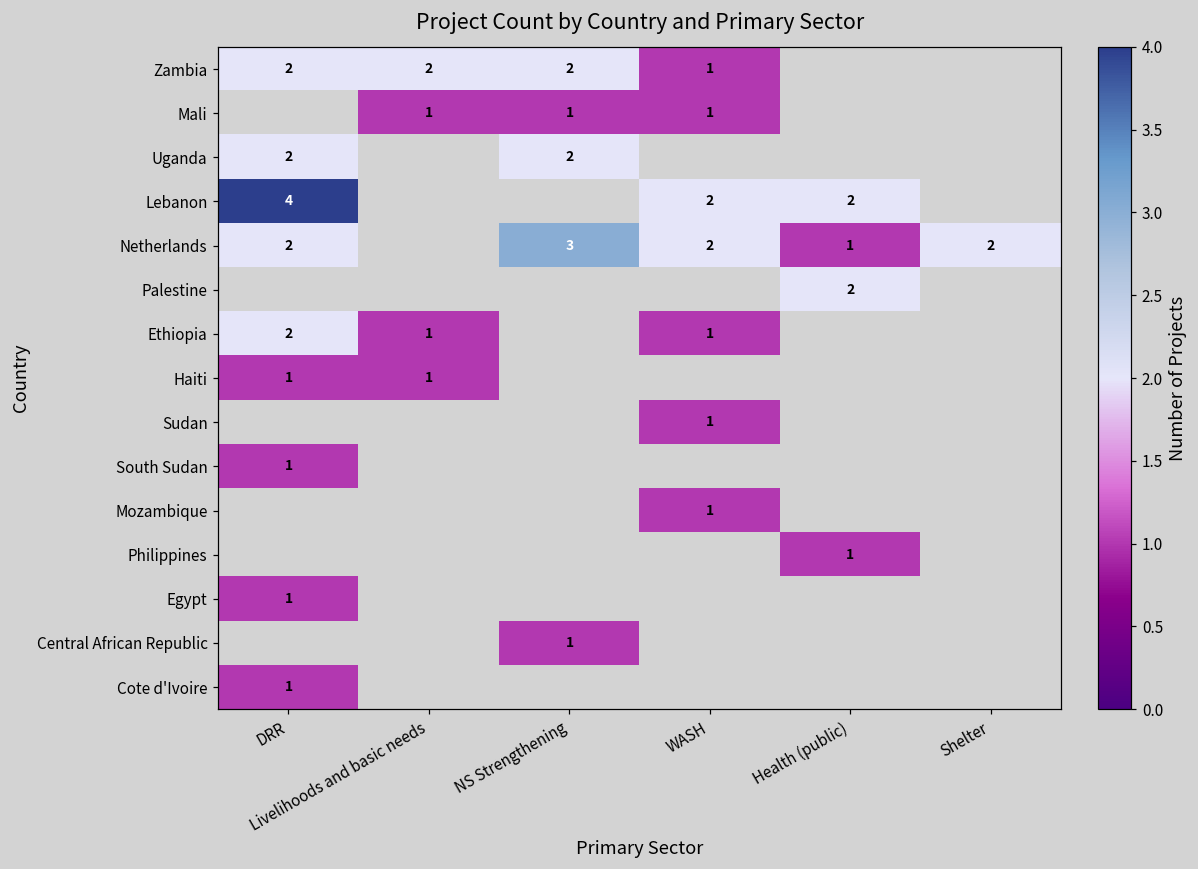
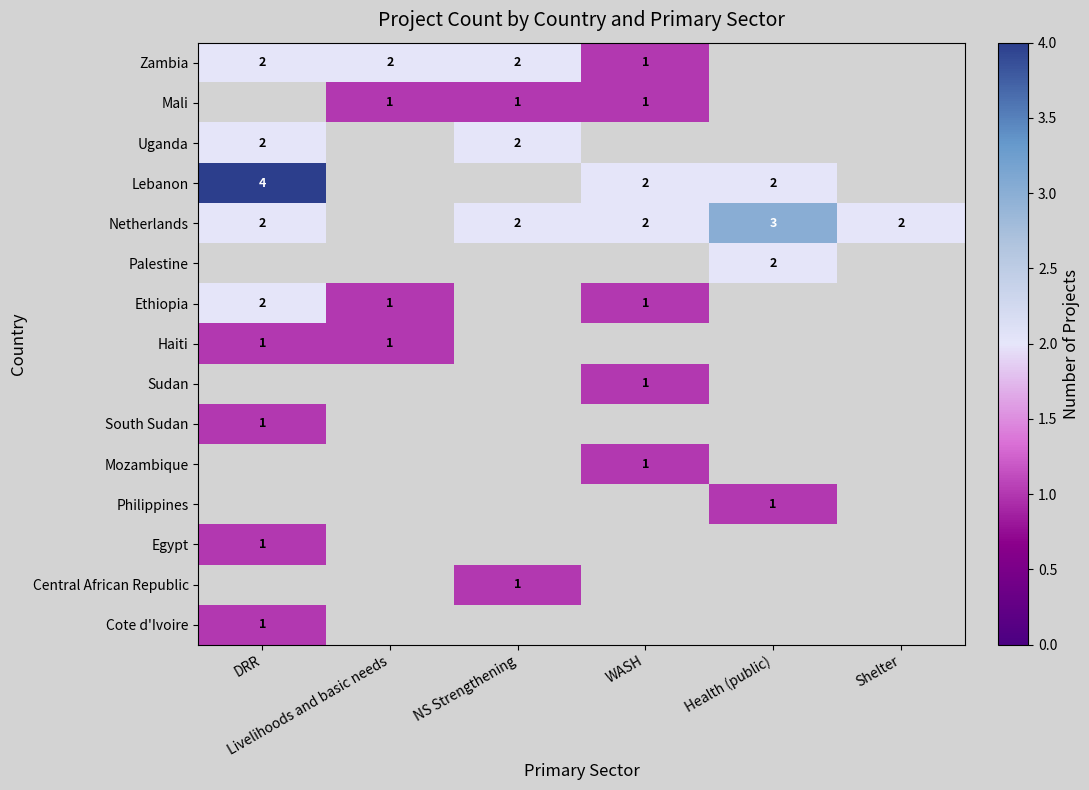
  {
    "Zambia": {
      "DRR": 2,
      "Livelihoods and basic needs": 2,
      "NS Strengthening": 2,
      "WASH": 1
    },
    "Mali": {
      "Livelihoods and basic needs": 1,
      "NS Strengthening": 1,
      "WASH": 1
    },
    "Uganda": {
      "DRR": 2,
      "NS Strengthening": 2
    },
    "Lebanon": {
      "DRR": 4,
      "WASH": 2,
      "Health (public)": 2
    },
    "Netherlands": {
      "DRR": 2,
-     "NS Strengthening": 3,
+     "NS Strengthening": 2,
      "WASH": 2,
-     "Health (public)": 1,
+     "Health (public)": 3,
      "Shelter": 2
    },
    "Palestine": {
      "Health (public)": 2
    },
    "Ethiopia": {
      "DRR": 2,
      "Livelihoods and basic needs": 1,
      "WASH": 1
    },
    "Haiti": {
      "DRR": 1,
      "Livelihoods and basic needs": 1
    },
    "Sudan": {
      "WASH": 1
    },
    "South Sudan": {
      "DRR": 1
    },
    "Mozambique": {
      "WASH": 1
    },
    "Philippines": {
      "Health (public)": 1
    },
    "Egypt": {
      "DRR": 1
    },
    "Central African Republic": {
      "NS Strengthening": 1
    },
    "Cote d'Ivoire": {
      "DRR": 1
    }
  }
